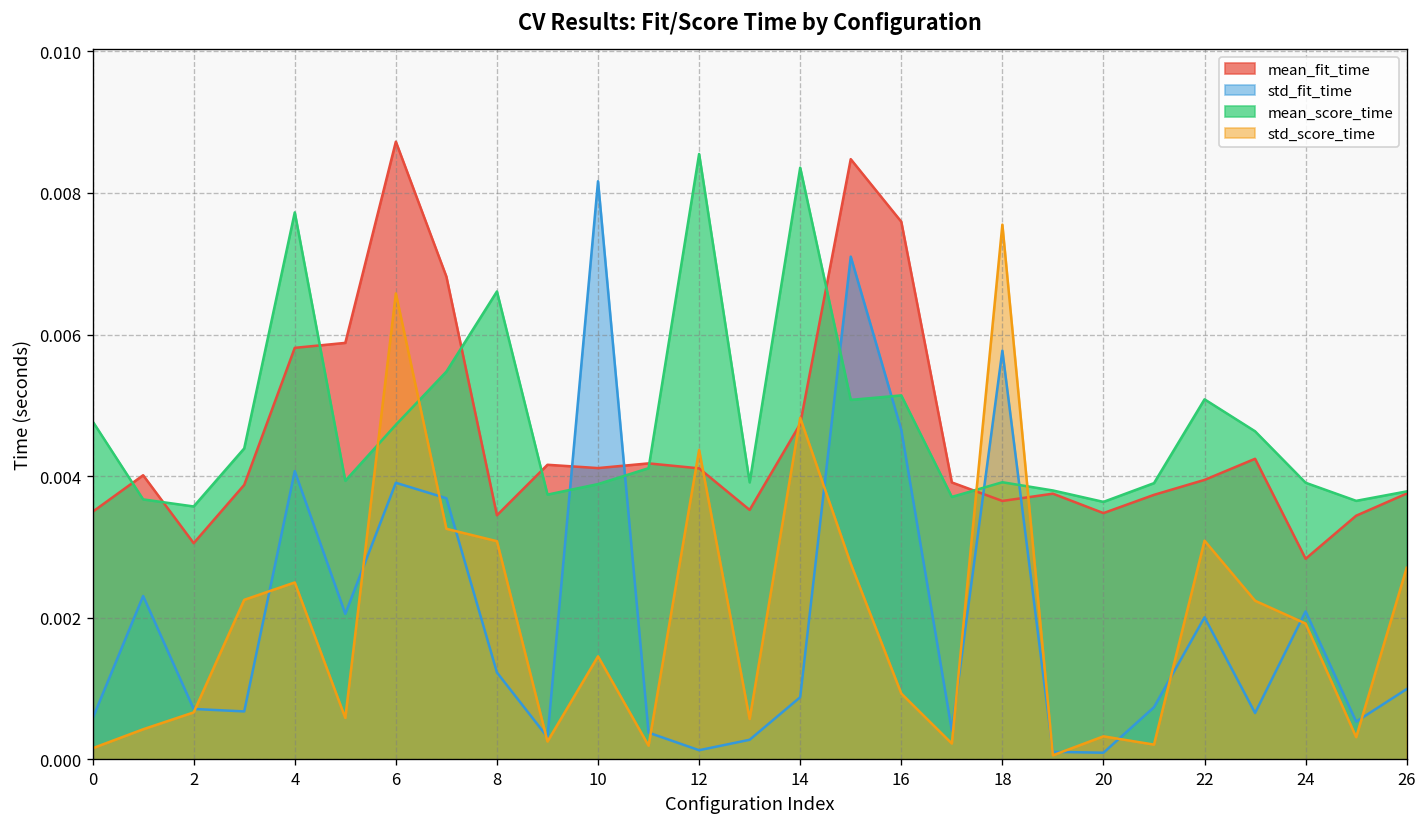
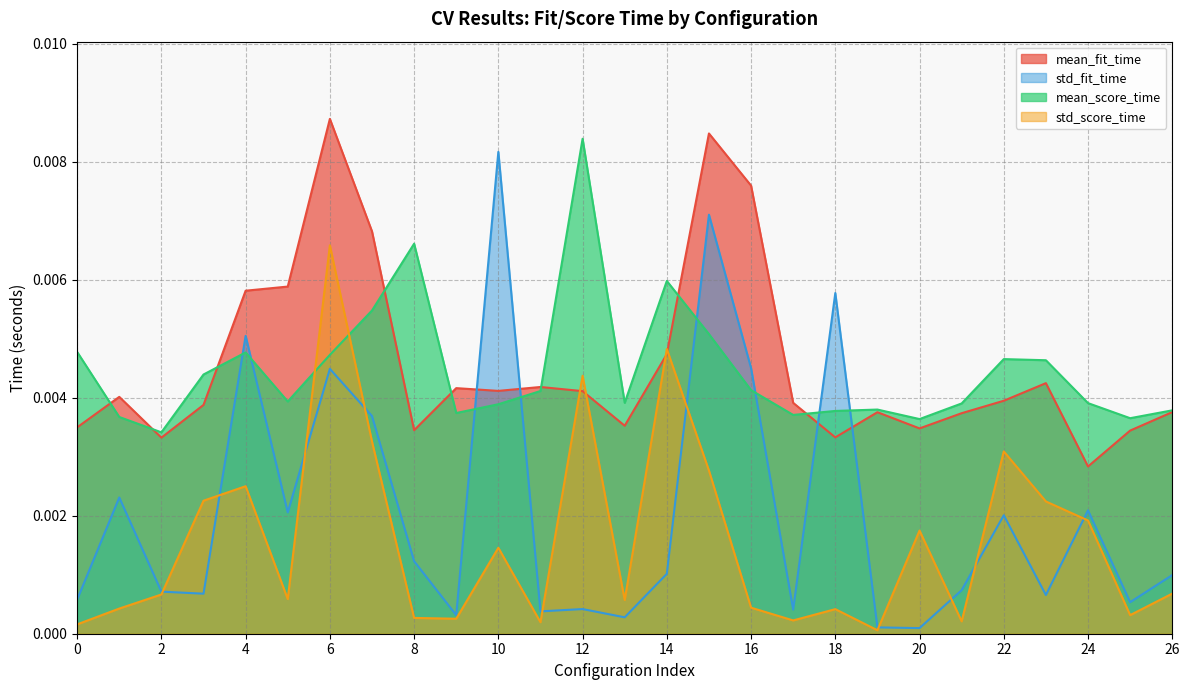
  {
    "mean_fit_time": {
      "0": 0.0035,
-     "2": 0.0031,
+     "2": 0.0033,
      "4": 0.0058,
      "6": 0.0087,
      "8": 0.0034,
      "10": 0.0041,
      "12": 0.0041,
      "14": 0.0047,
      "16": 0.0076,
-     "18": 0.0037,
+     "18": 0.0033,
      "20": 0.0035,
      "22": 0.0039,
      "24": 0.0028
    },
    "std_fit_time": {
      "0": 0.0006,
      "2": 0.0007,
-     "4": 0.0041,
-     "6": 0.0039,
+     "4": 0.0050,
+     "6": 0.0045,
      "8": 0.0012,
      "10": 0.0082,
-     "12": 0.0001,
-     "14": 0.0009,
-     "16": 0.0047,
+     "12": 0.0004,
+     "14": 0.0010,
+     "16": 0.0045,
      "18": 0.0058,
      "20": 0.0001,
      "22": 0.0020,
      "24": 0.0021,
      "26": 0.0010
    },
    "mean_score_time": {
      "0": 0.0048,
-     "2": 0.0036,
-     "4": 0.0077,
+     "2": 0.0034,
+     "4": 0.0048,
      "6": 0.0047,
      "8": 0.0066,
      "10": 0.0039,
-     "12": 0.0086,
-     "14": 0.0084,
-     "16": 0.0051,
-     "18": 0.0039,
+     "12": 0.0084,
+     "14": 0.0060,
+     "16": 0.0041,
+     "18": 0.0038,
      "20": 0.0036,
-     "22": 0.0051,
+     "22": 0.0047,
      "24": 0.0039
    },
    "std_score_time": {
      "0": 0.0002,
      "2": 0.0007,
      "4": 0.0025,
      "6": 0.0066,
-     "8": 0.0031,
+     "8": 0.0003,
      "10": 0.0015,
      "12": 0.0044,
      "14": 0.0048,
-     "16": 0.0009,
-     "18": 0.0076,
-     "20": 0.0003,
+     "16": 0.0004,
+     "18": 0.0004,
+     "20": 0.0017,
      "22": 0.0031,
      "24": 0.0019,
-     "26": 0.0027
+     "26": 0.0007
    }
  }
